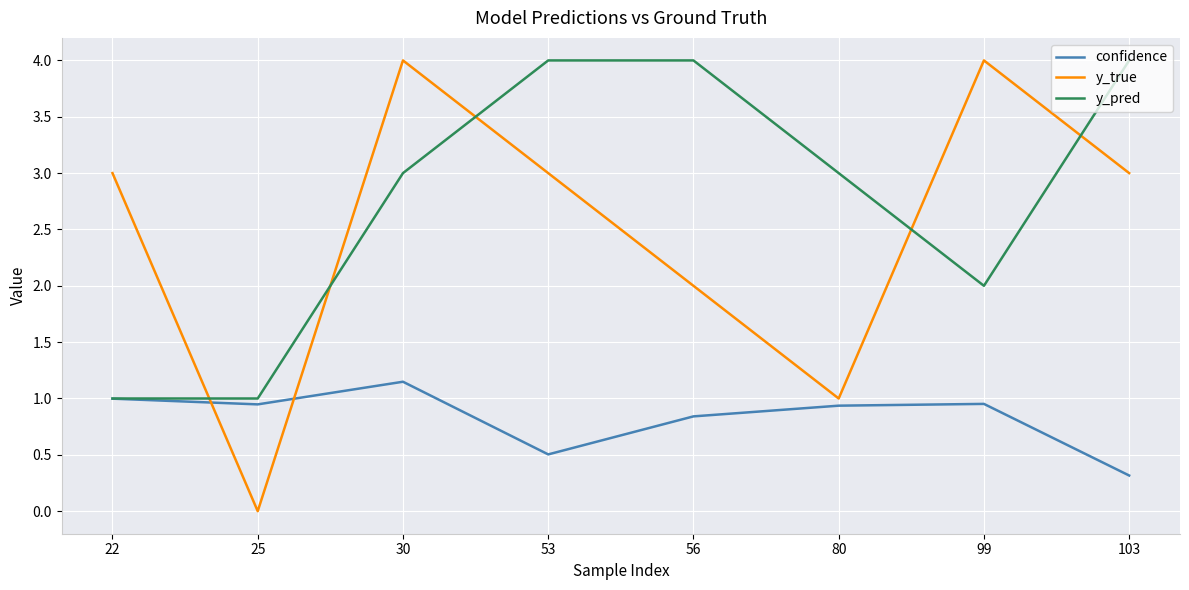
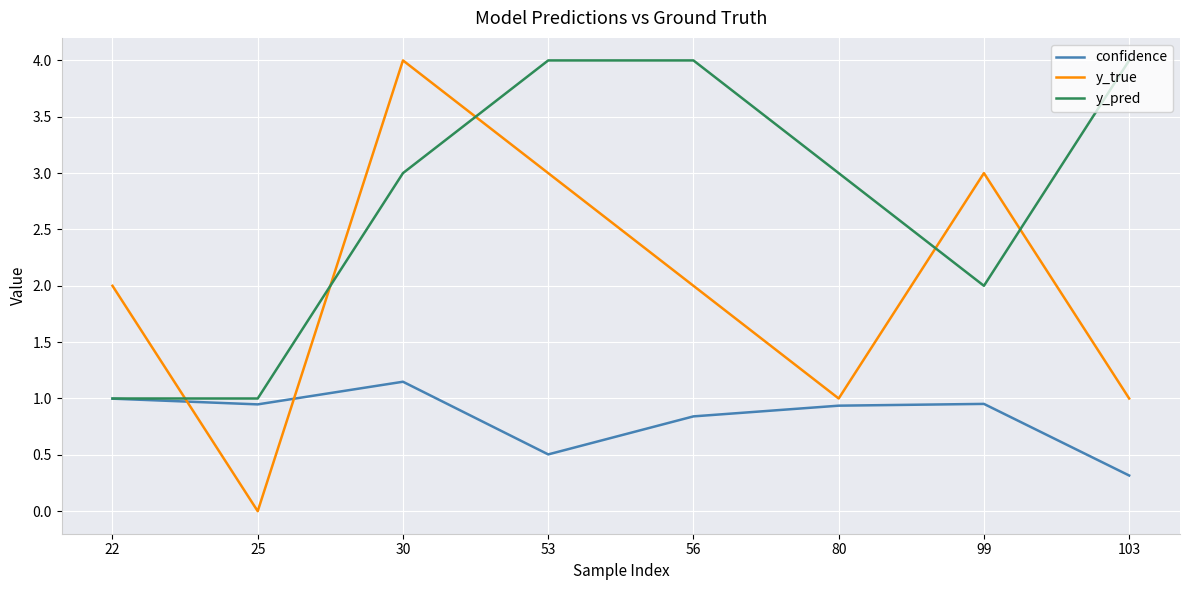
  {
    "confidence": {
      "25": 0.95,
      "30": 1.15,
      "53": 0.50,
      "56": 0.84,
      "80": 0.94,
      "99": 0.95,
      "103": 0.32
    },
    "y_true": {
-     "22": 3,
+     "22": 2,
      "25": 0,
      "30": 4,
      "53": 3,
      "56": 2,
      "80": 1,
-     "99": 4,
-     "103": 3
+     "99": 3,
+     "103": 1
    },
    "y_pred": {
      "25": 1,
      "30": 3,
      "53": 4,
      "56": 4,
      "80": 3,
      "99": 2
    }
  }
